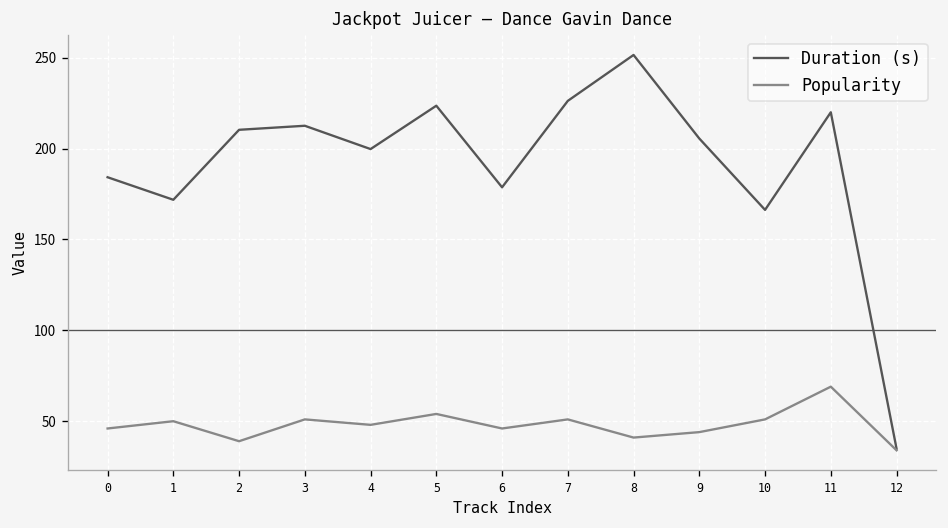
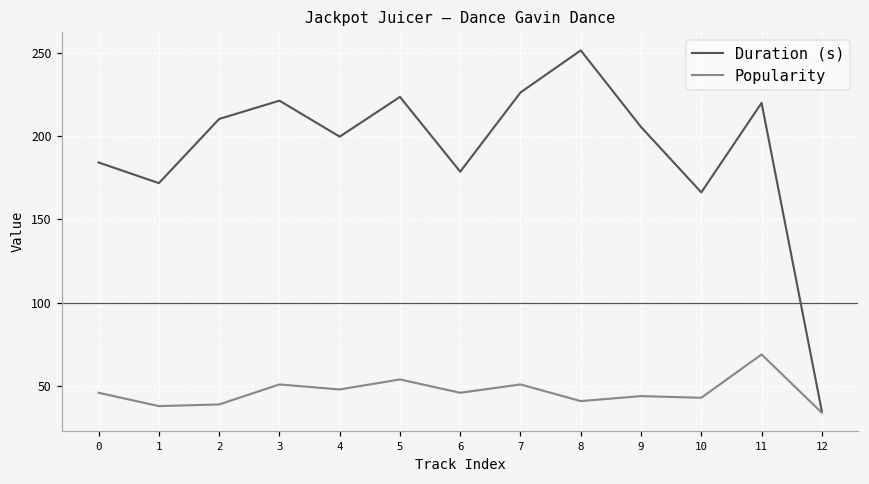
  {
    "Duration (s)": {
      "0": 184,
      "1": 172,
      "2": 210,
-     "3": 213,
+     "3": 221,
      "4": 200,
      "5": 224,
      "6": 179,
      "7": 226,
      "8": 251,
      "9": 205,
      "10": 166,
      "11": 220
    },
    "Popularity": {
      "0": 46,
-     "1": 50,
+     "1": 38,
      "2": 39,
      "3": 51,
      "4": 48,
      "5": 54,
      "6": 46,
      "7": 51,
      "8": 41,
      "9": 44,
-     "10": 51,
+     "10": 43,
      "11": 69
    }
  }
